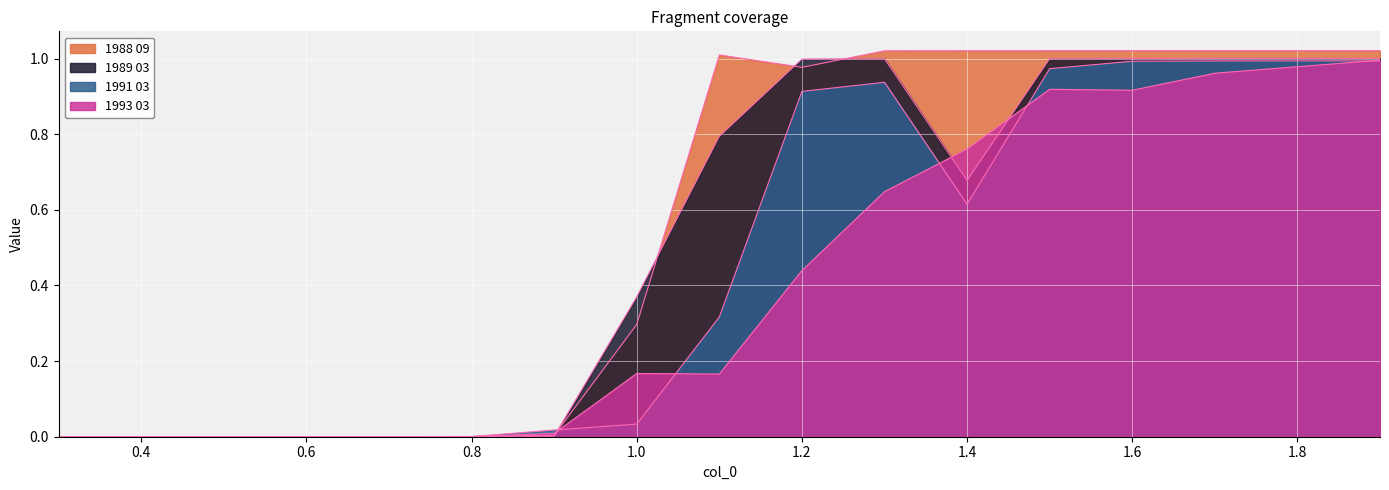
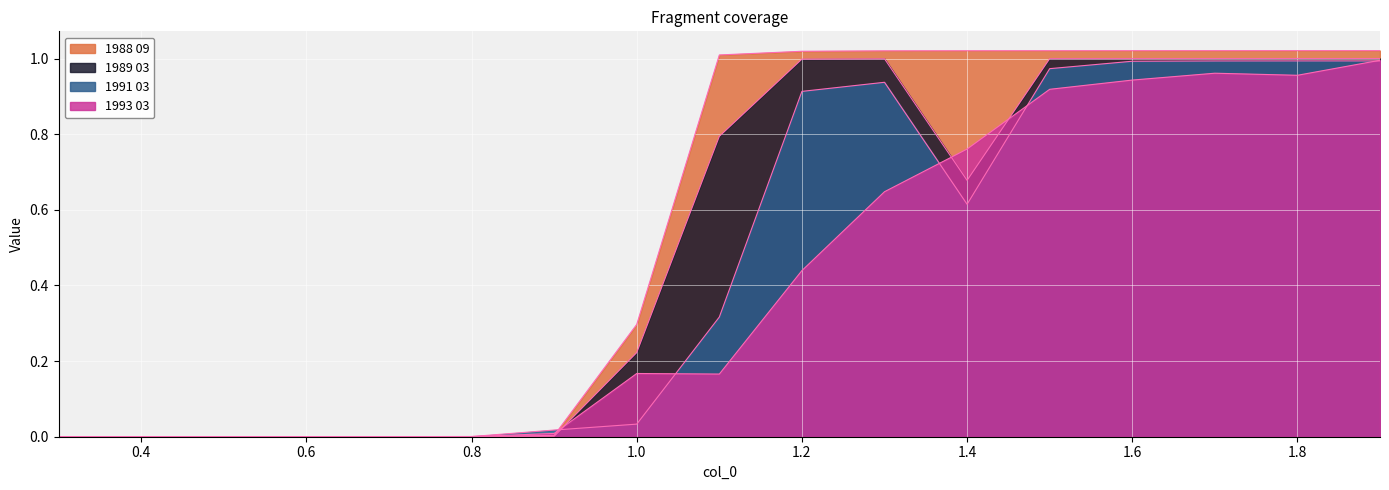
  {
    "1988 09": {
      "1.0": 0.30,
-     "1.2": 0.98,
+     "1.2": 1.02,
      "1.4": 1.02,
      "1.6": 1.02,
      "1.8": 1.02
    },
    "1989 03": {
-     "1.0": 0.37,
+     "1.0": 0.22,
      "1.2": 1.00,
      "1.4": 0.68,
      "1.6": 1.00
    },
    "1991 03": {
      "1.0": 0.03,
      "1.2": 0.91,
      "1.4": 0.61,
      "1.6": 0.99
    },
    "1993 03": {
      "1.0": 0.17,
      "1.2": 0.44,
      "1.4": 0.76,
-     "1.6": 0.92,
-     "1.8": 0.98
+     "1.6": 0.94,
+     "1.8": 0.96
    }
  }
